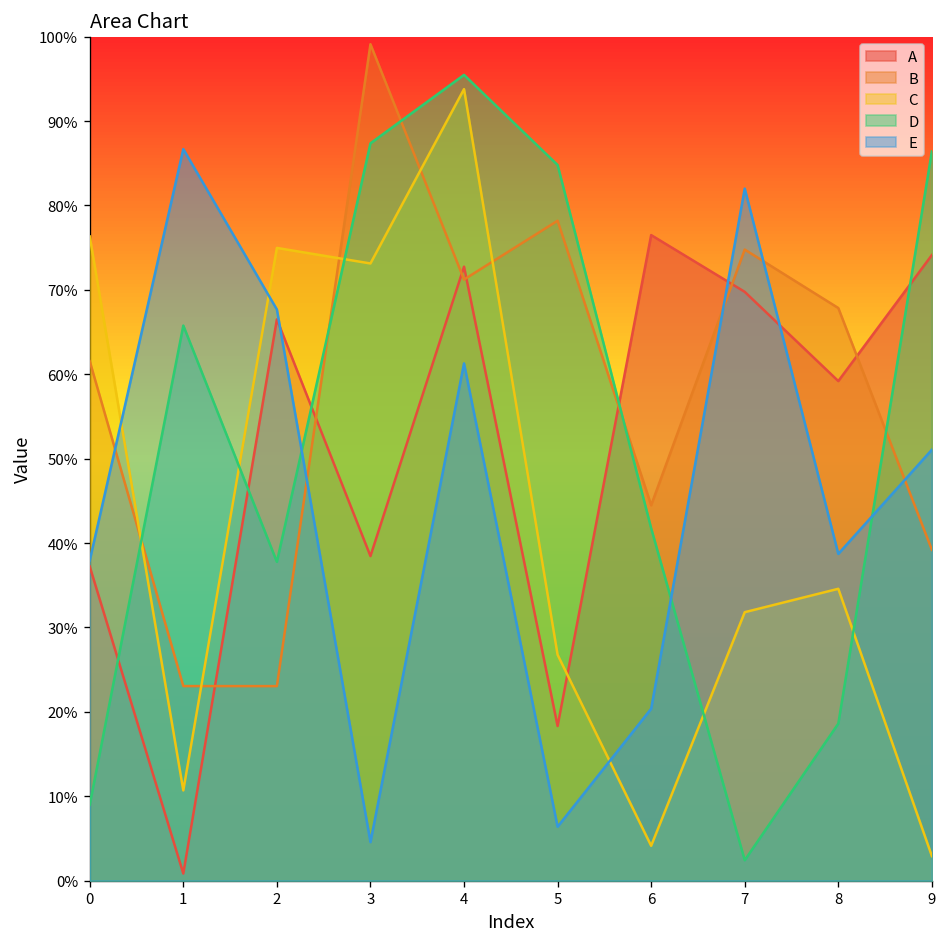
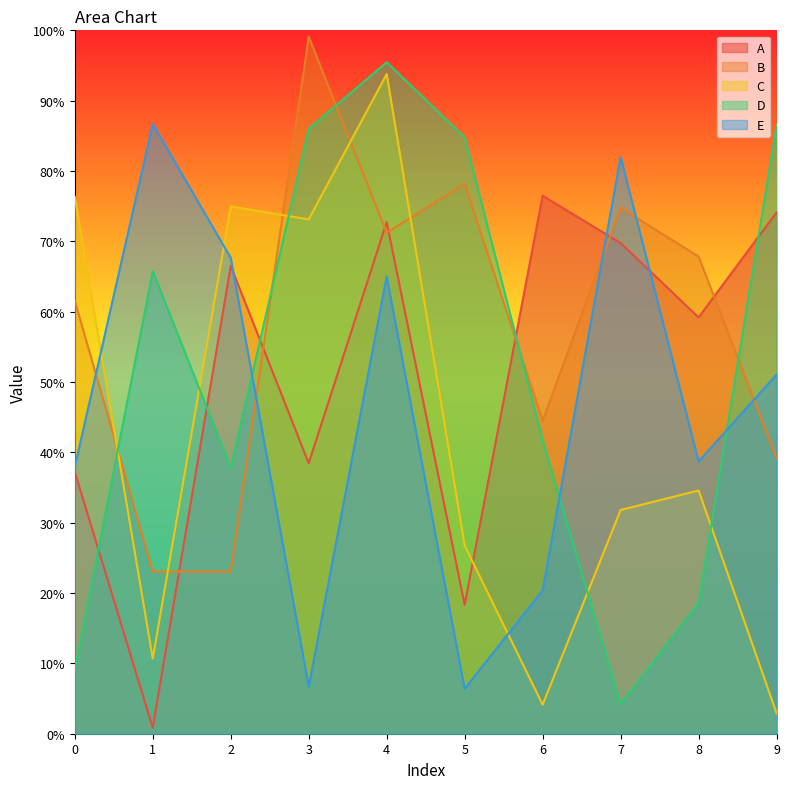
  {
    "D": {
      "0": "9%",
      "1": "66%",
      "2": "38%",
-     "3": "87%",
+     "3": "86%",
      "4": "95%",
      "5": "85%",
      "6": "42%",
-     "7": "2%",
+     "7": "4%",
      "8": "19%",
      "9": "86%"
    },
    "E": {
      "0": "38%",
      "1": "87%",
      "2": "68%",
-     "3": "5%",
-     "4": "61%",
+     "3": "7%",
+     "4": "65%",
      "5": "6%",
      "6": "20%",
      "7": "82%",
      "8": "39%",
      "9": "51%"
    }
  }
